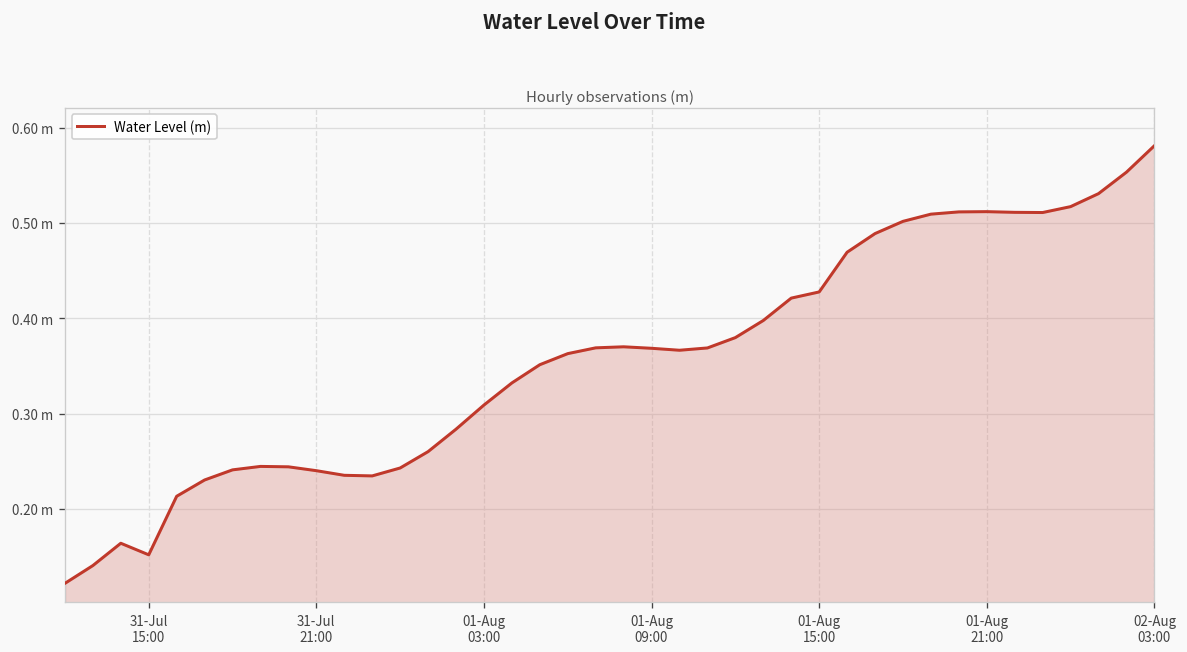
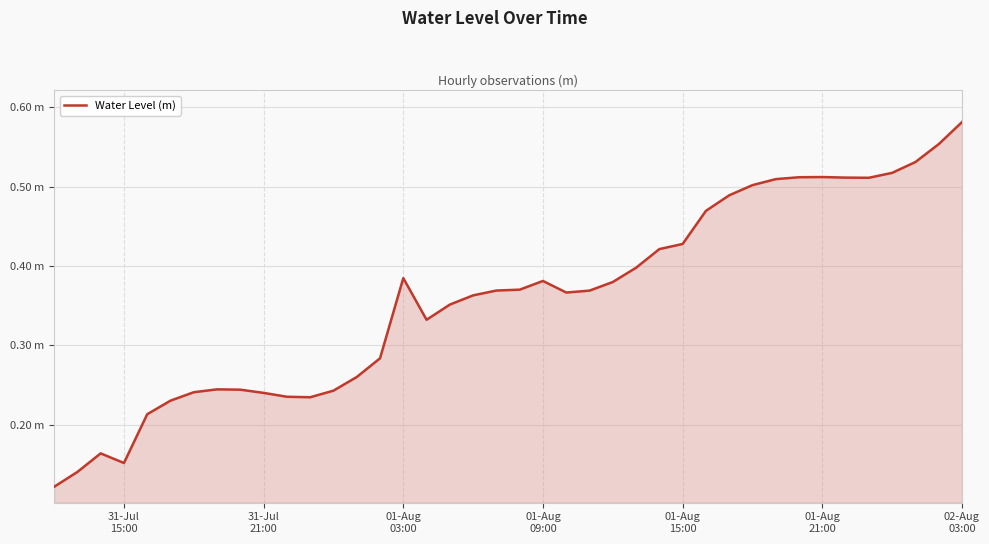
  {
    "31-Jul 15:00": "0.15 m",
    "31-Jul 21:00": "0.24 m",
-   "01-Aug 03:00": "0.31 m",
-   "01-Aug 09:00": "0.37 m",
+   "01-Aug 03:00": "0.38 m",
+   "01-Aug 09:00": "0.38 m",
    "01-Aug 15:00": "0.43 m",
    "01-Aug 21:00": "0.51 m",
    "02-Aug 03:00": "0.58 m"
  }
